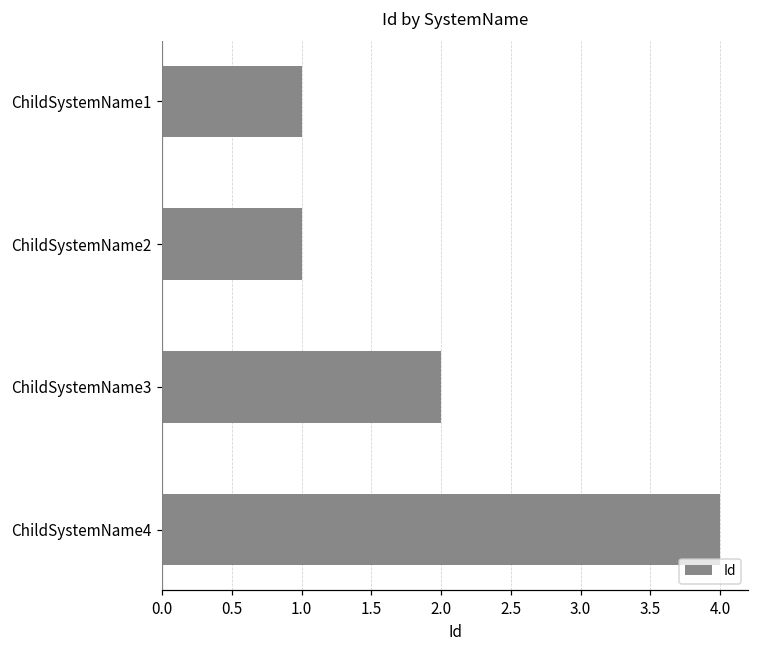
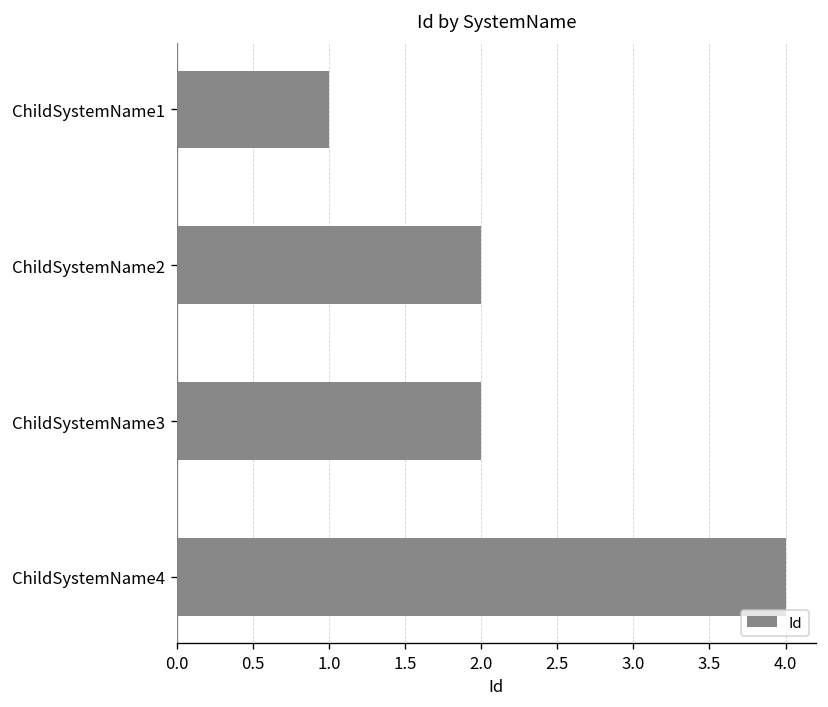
  {
    "ChildSystemName1": 1,
-   "ChildSystemName2": 1,
+   "ChildSystemName2": 2,
    "ChildSystemName3": 2,
    "ChildSystemName4": 4
  }
